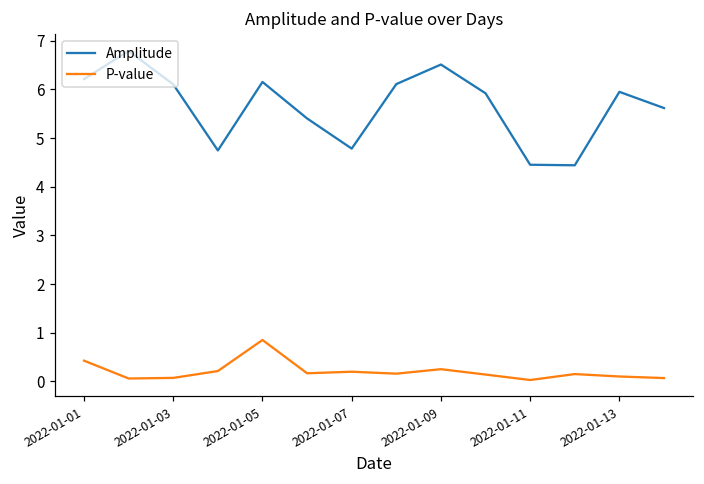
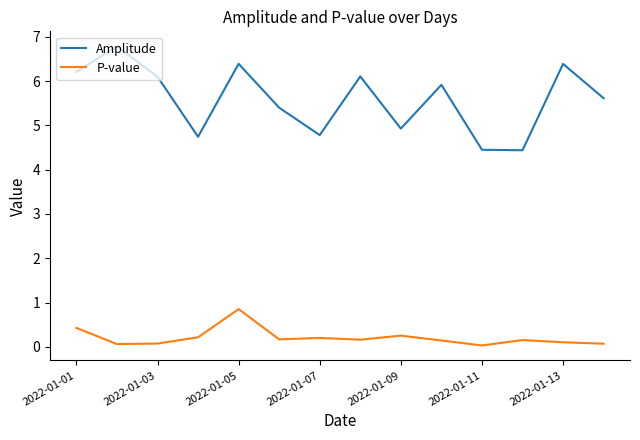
  {
    "Amplitude": {
-     "2022-01-05": 6.2,
+     "2022-01-05": 6.4,
      "2022-01-07": 4.8,
-     "2022-01-09": 6.5,
+     "2022-01-09": 4.9,
      "2022-01-11": 4.5,
-     "2022-01-13": 5.9
+     "2022-01-13": 6.4
    },
    "P-value": {
      "2022-01-01": 0.4,
      "2022-01-03": 0.1,
      "2022-01-05": 0.9,
      "2022-01-07": 0.2,
      "2022-01-09": 0.3,
      "2022-01-11": 0.0,
      "2022-01-13": 0.1
    }
  }
